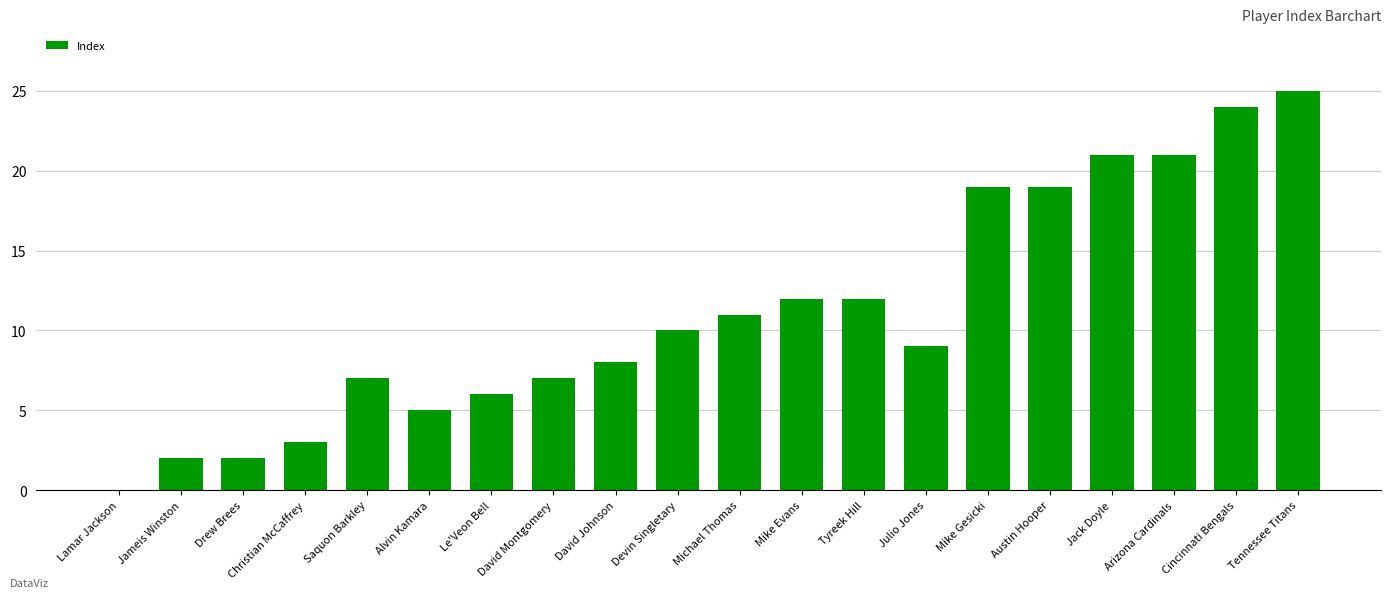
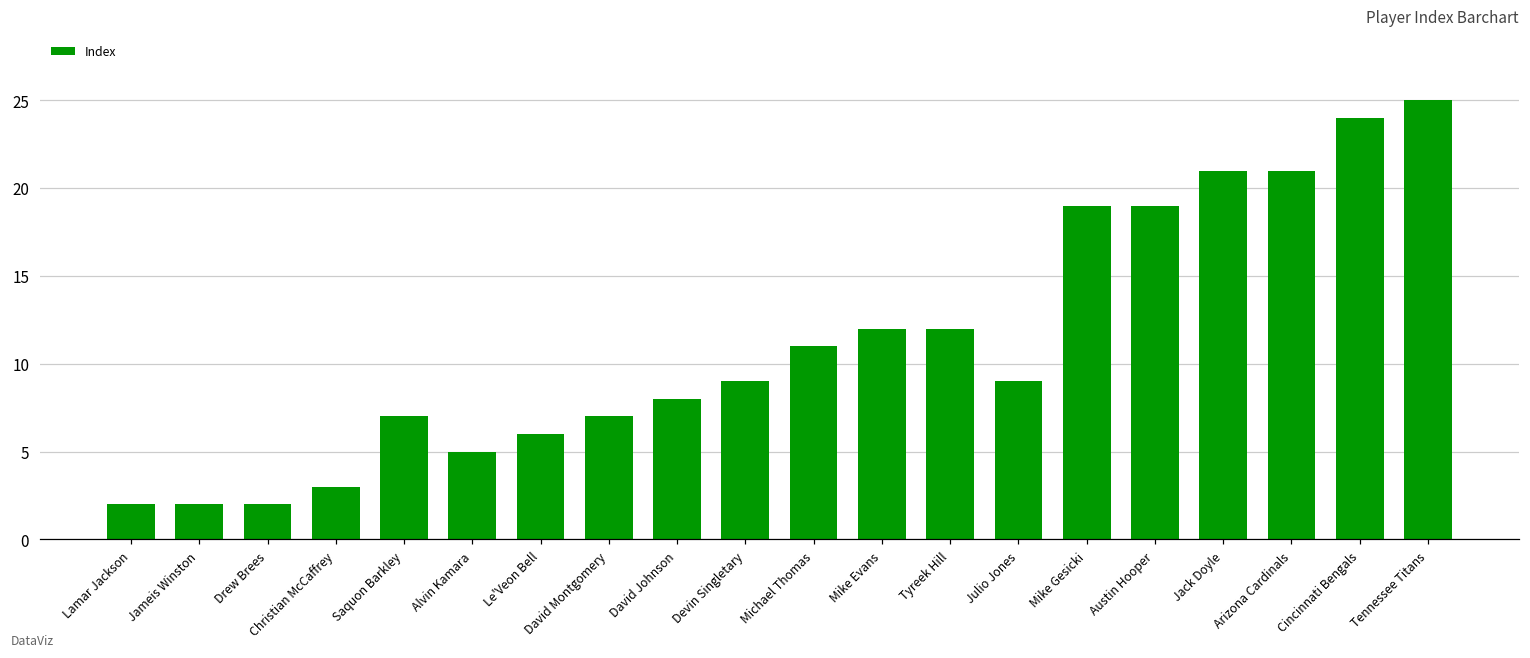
  {
-   "Lamar Jackson": 0,
+   "Lamar Jackson": 2,
    "Jameis Winston": 2,
    "Drew Brees": 2,
    "Christian McCaffrey": 3,
    "Saquon Barkley": 7,
    "Alvin Kamara": 5,
    "Le'Veon Bell": 6,
    "David Montgomery": 7,
    "David Johnson": 8,
-   "Devin Singletary": 10,
+   "Devin Singletary": 9,
    "Michael Thomas": 11,
    "Mike Evans": 12,
    "Tyreek Hill": 12,
    "Julio Jones": 9,
    "Mike Gesicki": 19,
    "Austin Hooper": 19,
    "Jack Doyle": 21,
    "Arizona Cardinals": 21,
    "Cincinnati Bengals": 24,
    "Tennessee Titans": 25
  }
